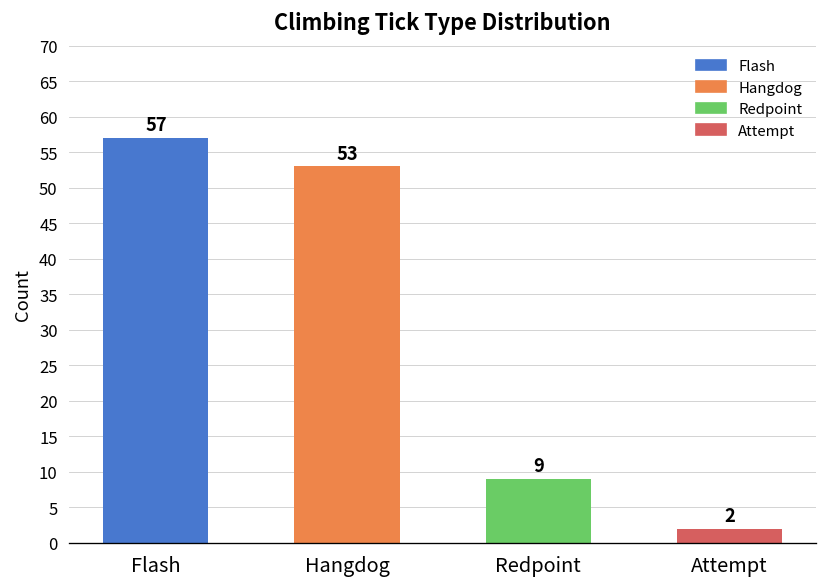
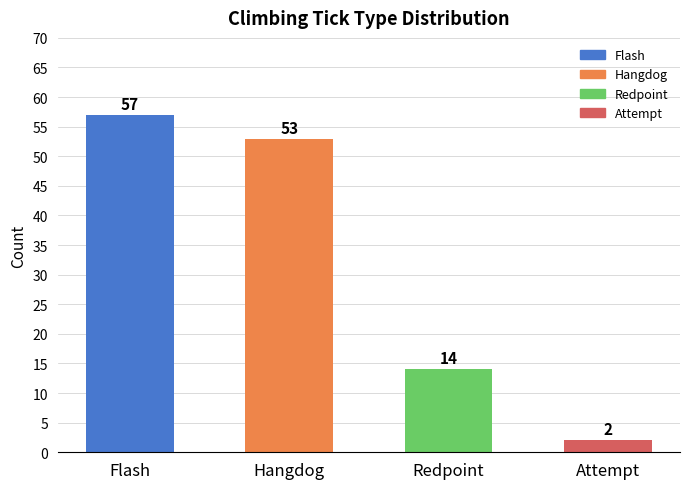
  {
    "Flash": 57,
    "Hangdog": 53,
-   "Redpoint": 9,
+   "Redpoint": 14,
    "Attempt": 2
  }
